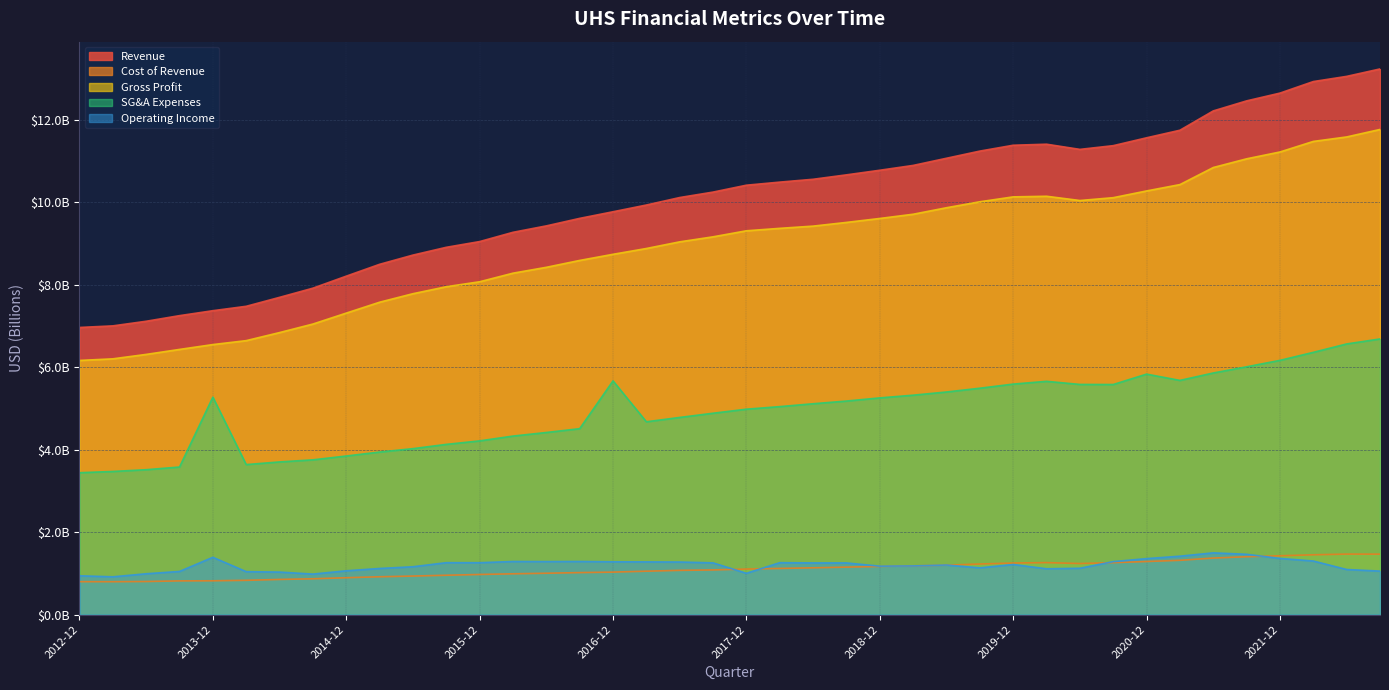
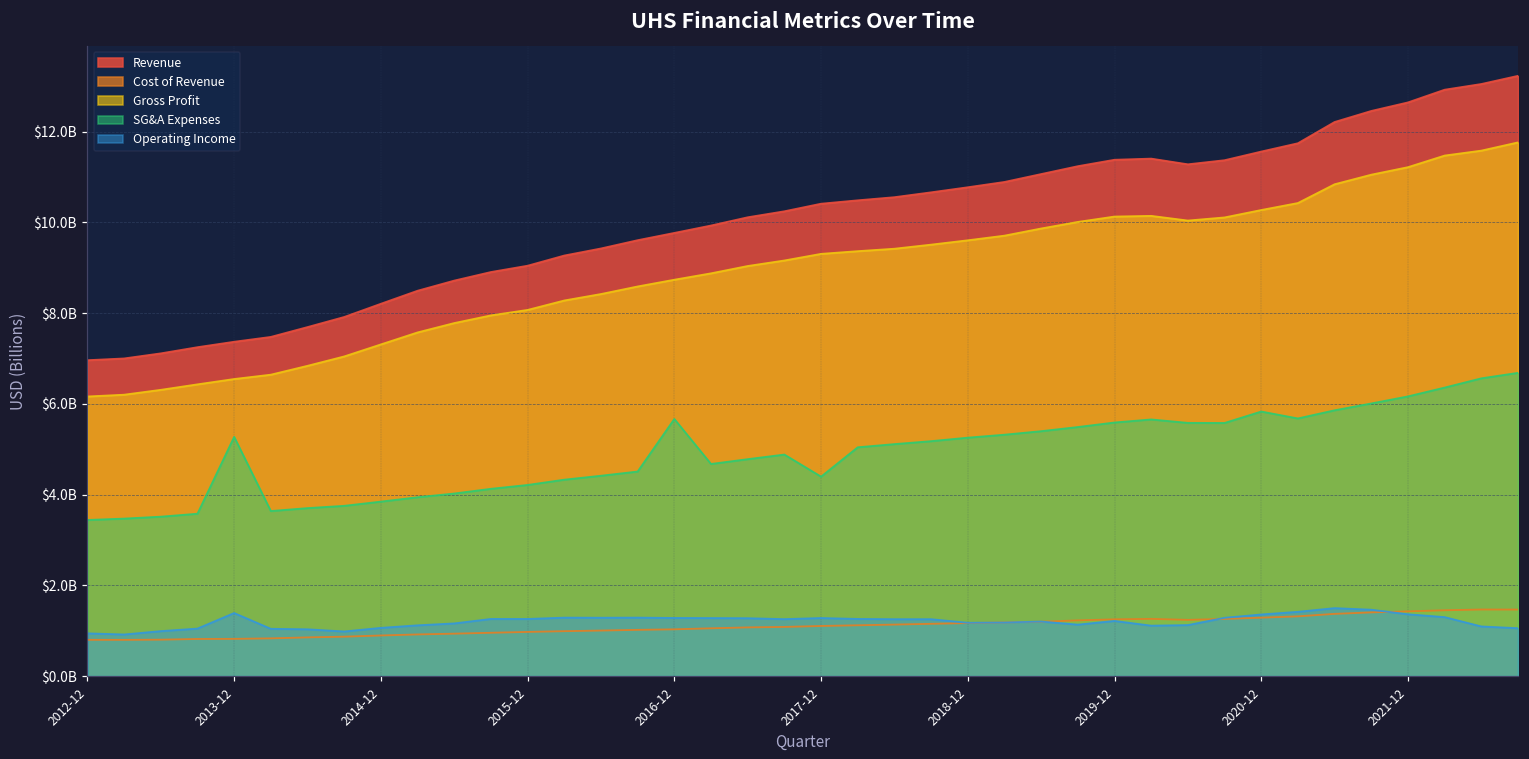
  {
    "SG&A Expenses": {
      "2012-12": "$3400000000",
      "2013-12": "$5300000000",
      "2014-12": "$3800000000",
      "2015-12": "$4200000000",
      "2016-12": "$5700000000",
-     "2017-12": "$5000000000",
+     "2017-12": "$4400000000",
      "2018-12": "$5300000000",
      "2019-12": "$5600000000",
      "2020-12": "$5800000000",
      "2021-12": "$6200000000"
    },
    "Operating Income": {
      "2012-12": "$900000000",
      "2013-12": "$1400000000",
      "2014-12": "$1100000000",
      "2015-12": "$1300000000",
      "2016-12": "$1300000000",
-     "2017-12": "$1000000000",
+     "2017-12": "$1300000000",
      "2020-12": "$1400000000",
      "2021-12": "$1400000000"
    }
  }
